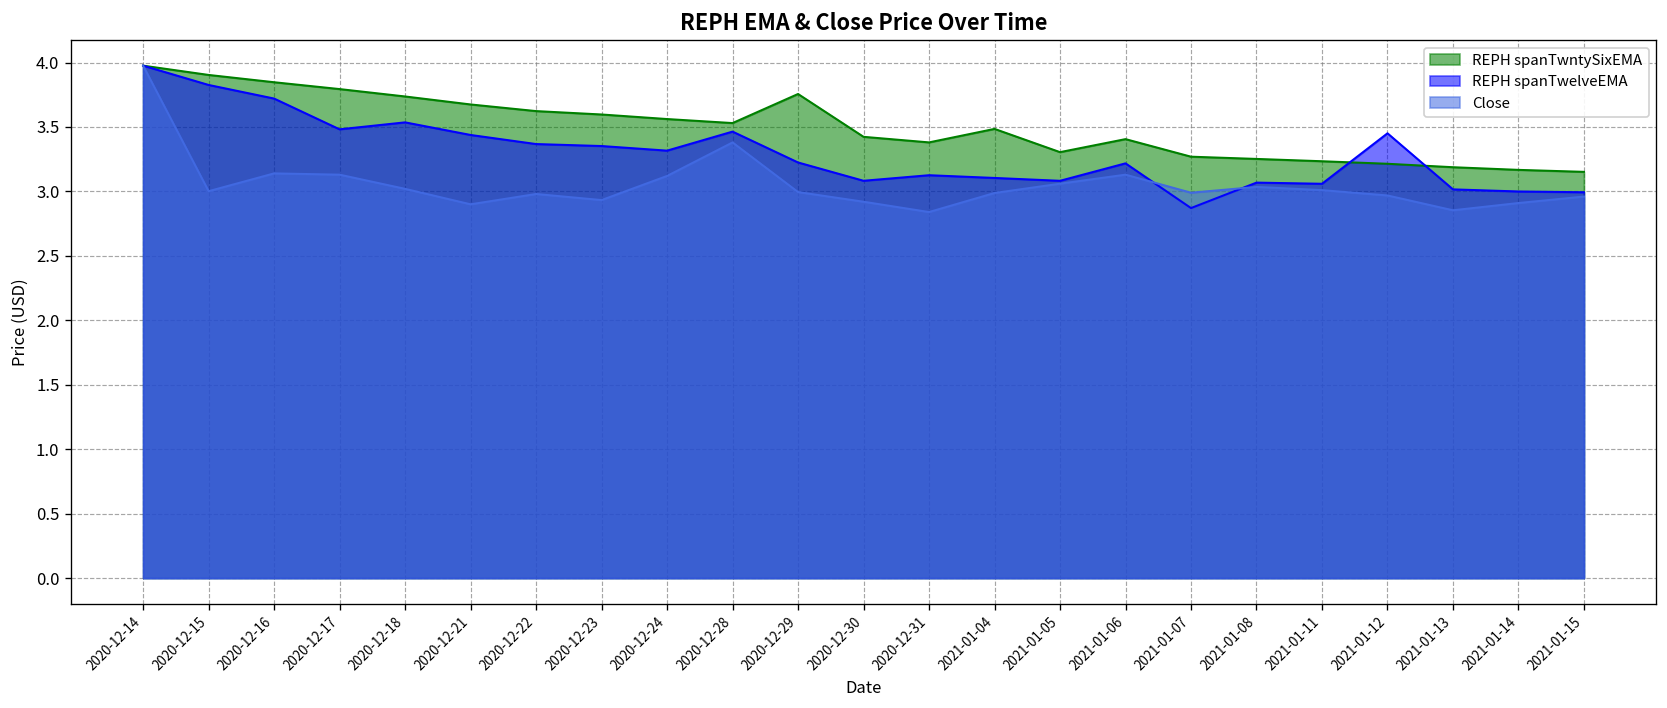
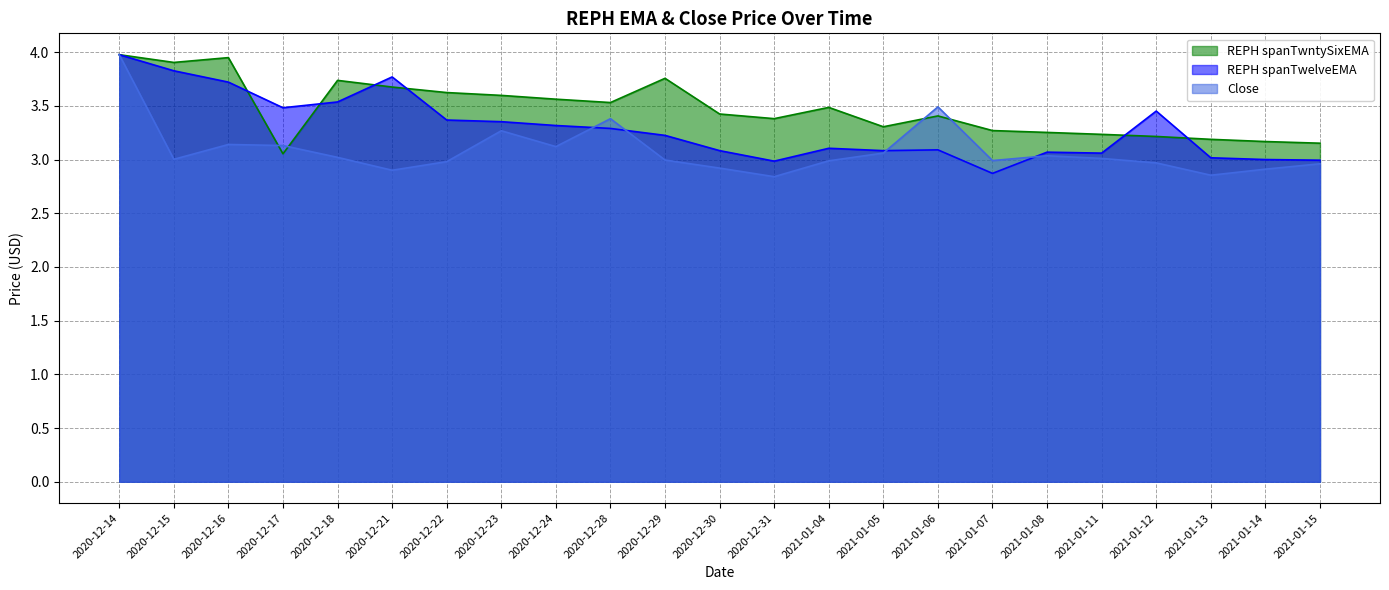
  {
    "REPH spanTwntySixEMA": {
      "2020-12-15": 3.90,
-     "2020-12-16": 3.85,
-     "2020-12-17": 3.79,
+     "2020-12-16": 3.95,
+     "2020-12-17": 3.05,
      "2020-12-18": 3.74,
      "2020-12-21": 3.67,
      "2020-12-22": 3.62,
      "2020-12-23": 3.60,
      "2020-12-24": 3.56,
      "2020-12-28": 3.53,
      "2020-12-29": 3.76,
      "2020-12-30": 3.42,
      "2020-12-31": 3.38,
      "2021-01-04": 3.49,
      "2021-01-05": 3.30,
      "2021-01-06": 3.41,
      "2021-01-07": 3.27,
      "2021-01-08": 3.25,
      "2021-01-11": 3.23,
      "2021-01-12": 3.21,
      "2021-01-13": 3.19,
      "2021-01-14": 3.17,
      "2021-01-15": 3.15
    },
    "REPH spanTwelveEMA": {
      "2020-12-15": 3.83,
      "2020-12-16": 3.72,
      "2020-12-17": 3.48,
      "2020-12-18": 3.54,
-     "2020-12-21": 3.44,
+     "2020-12-21": 3.77,
      "2020-12-22": 3.37,
      "2020-12-23": 3.35,
      "2020-12-24": 3.32,
-     "2020-12-28": 3.46,
+     "2020-12-28": 3.29,
      "2020-12-29": 3.22,
      "2020-12-30": 3.08,
-     "2020-12-31": 3.13,
+     "2020-12-31": 2.98,
      "2021-01-04": 3.10,
-     "2021-01-06": 3.22,
+     "2021-01-06": 3.09,
      "2021-01-07": 2.87,
      "2021-01-08": 3.07,
      "2021-01-11": 3.06,
      "2021-01-12": 3.45,
      "2021-01-13": 3.02,
      "2021-01-14": 3.00,
      "2021-01-15": 2.99
    },
    "Close": {
      "2020-12-15": 3.00,
      "2020-12-16": 3.14,
      "2020-12-17": 3.13,
      "2020-12-18": 3.02,
      "2020-12-21": 2.90,
      "2020-12-22": 2.98,
-     "2020-12-23": 2.93,
+     "2020-12-23": 3.27,
      "2020-12-24": 3.12,
      "2020-12-28": 3.38,
      "2020-12-29": 3.00,
      "2020-12-30": 2.92,
      "2020-12-31": 2.84,
      "2021-01-04": 2.99,
-     "2021-01-06": 3.13,
+     "2021-01-06": 3.49,
      "2021-01-07": 2.99,
      "2021-01-08": 3.04,
      "2021-01-11": 3.01,
      "2021-01-12": 2.97,
      "2021-01-13": 2.85,
      "2021-01-14": 2.91,
      "2021-01-15": 2.96
    }
  }
